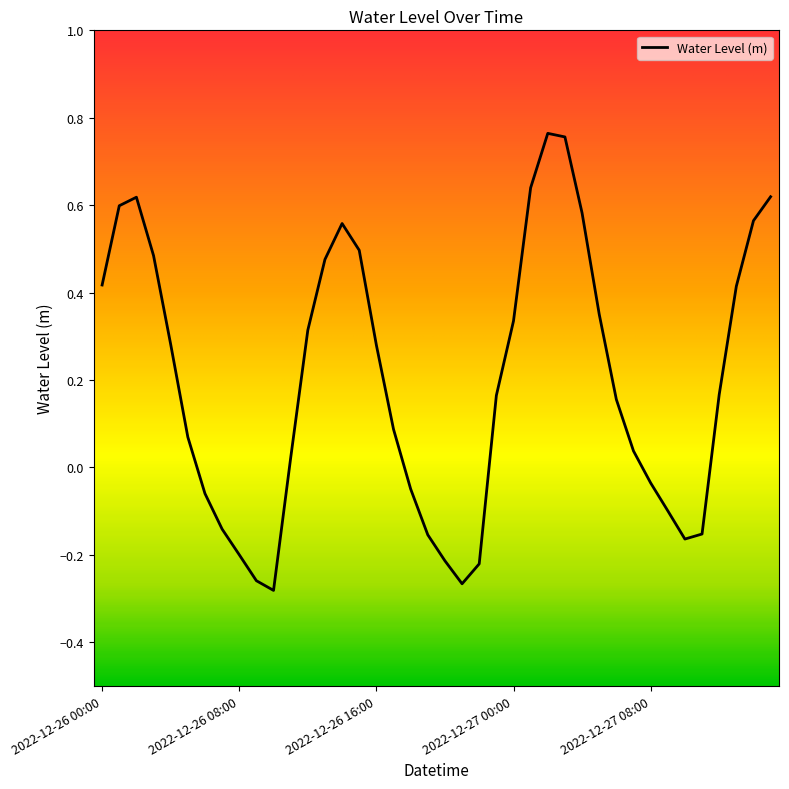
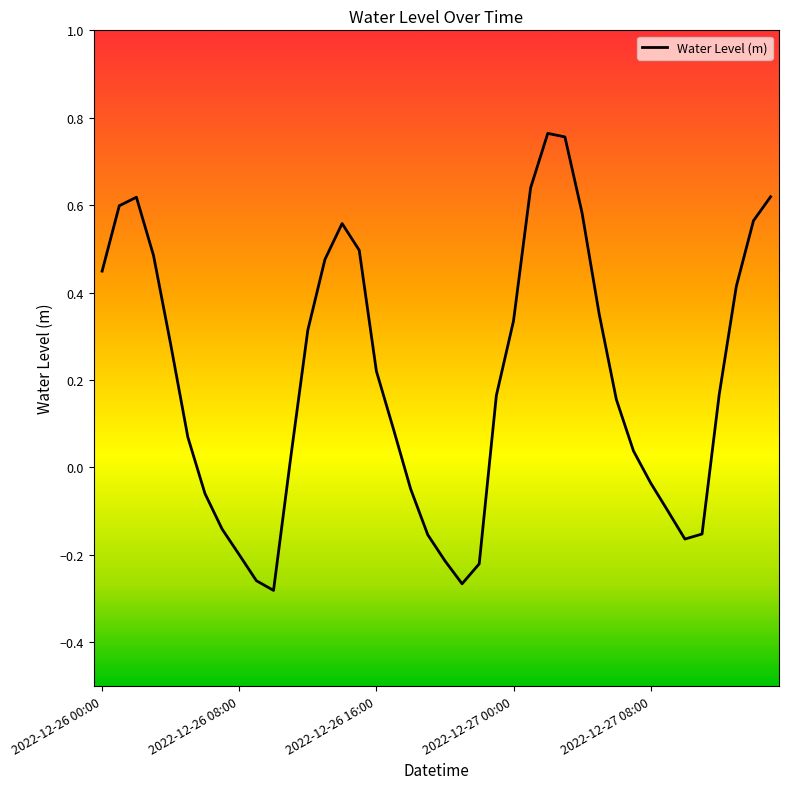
  {
-   "2022-12-26 00:00": 0.42,
+   "2022-12-26 00:00": 0.45,
    "2022-12-26 08:00": -0.20,
-   "2022-12-26 16:00": 0.28,
+   "2022-12-26 16:00": 0.22,
    "2022-12-27 00:00": 0.34,
    "2022-12-27 08:00": -0.04
  }
